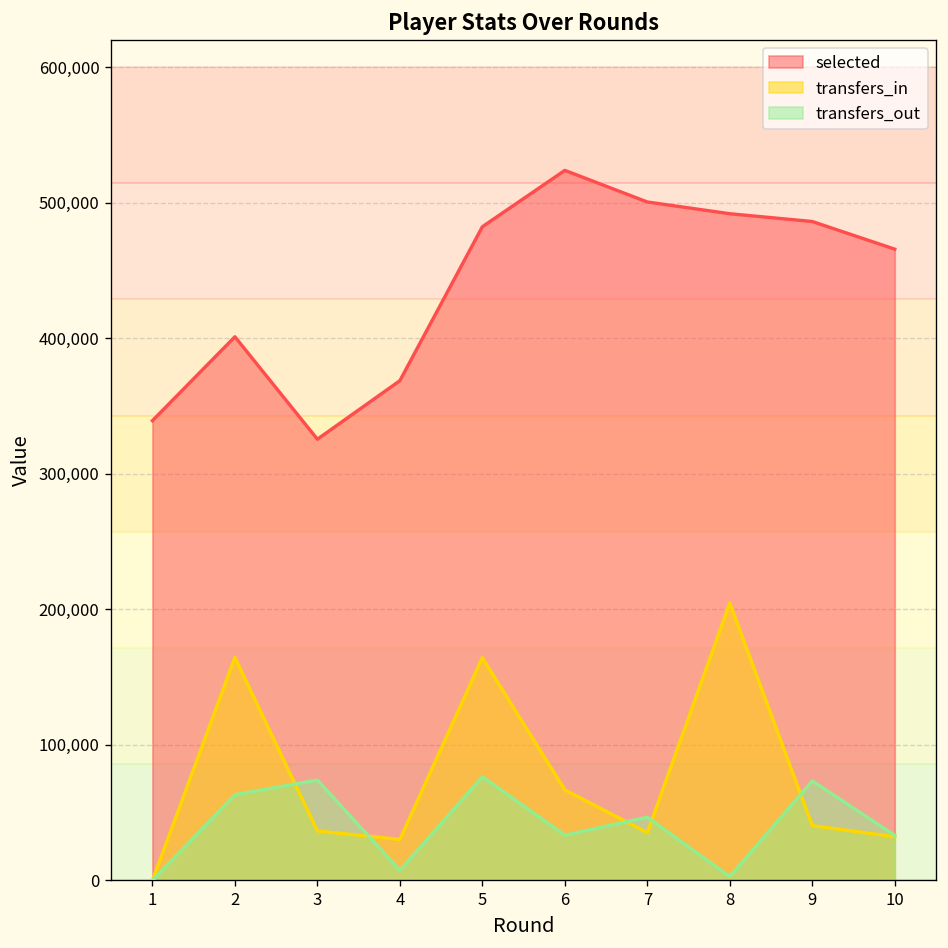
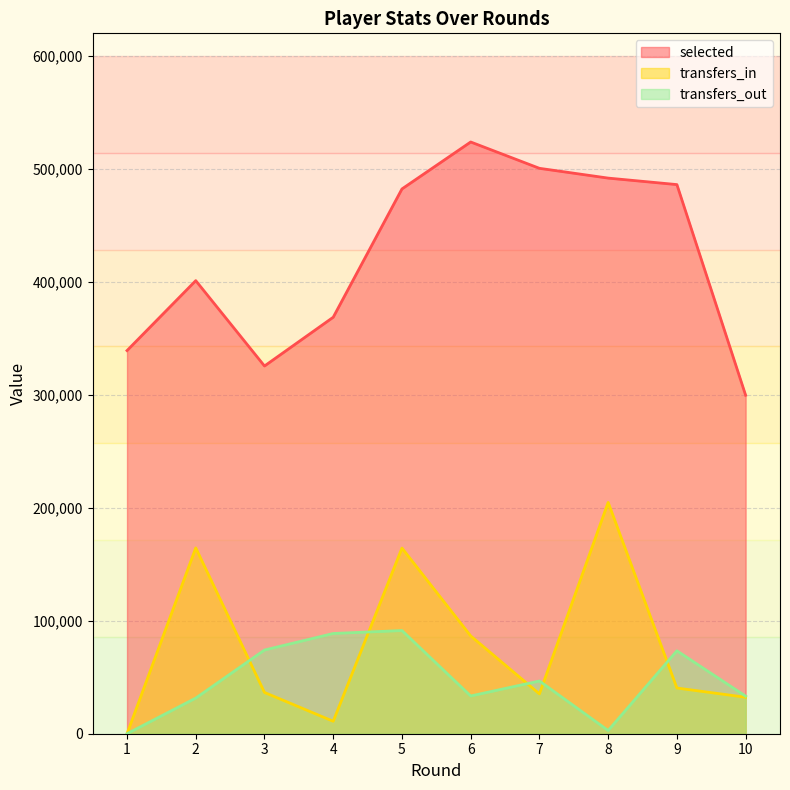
  {
    "selected": {
      "1": "339,000",
      "2": "401,000",
      "3": "326,000",
      "4": "369,000",
      "5": "482,000",
      "6": "524,000",
      "7": "501,000",
      "8": "492,000",
      "9": "486,000",
-     "10": "466,000"
+     "10": "300,000"
    },
    "transfers_in": {
      "2": "164,000",
      "3": "37,000",
-     "4": "30,000",
+     "4": "11,000",
      "5": "164,000",
-     "6": "67,000",
+     "6": "87,000",
      "7": "35,000",
      "8": "205,000",
      "9": "40,000"
    },
    "transfers_out": {
-     "2": "63,000",
+     "2": "32,000",
      "3": "74,000",
-     "4": "7,000",
-     "5": "77,000",
+     "4": "89,000",
+     "5": "91,000",
      "6": "33,000",
      "7": "47,000",
      "8": "3,000",
      "9": "73,000"
    }
  }
